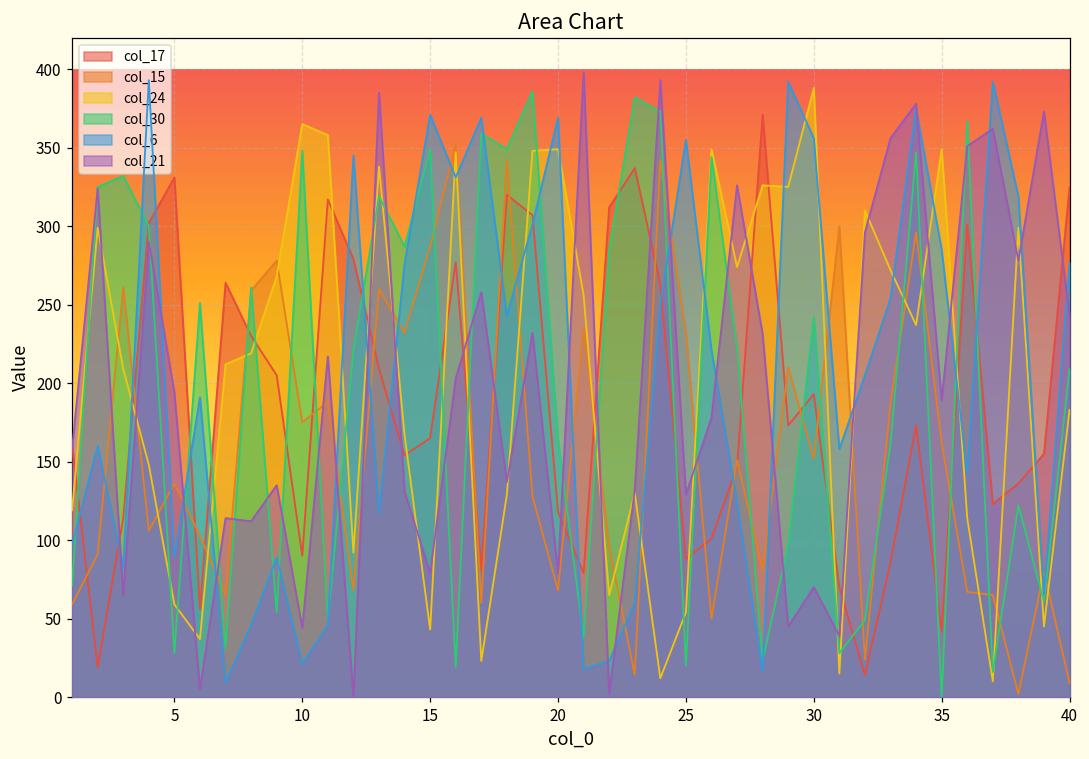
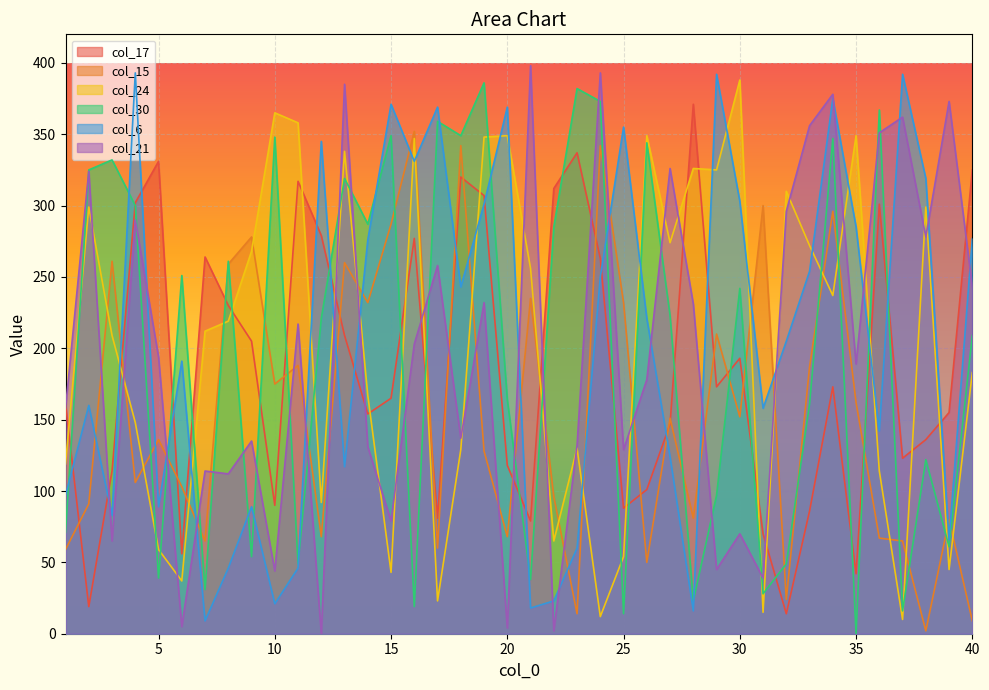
  {
    "col_24": {
      "5": 59,
      "10": 365,
      "15": 43,
      "20": 349,
      "25": 54,
      "30": 388,
      "35": 349,
      "40": 183
    },
    "col_30": {
-     "5": 28,
+     "5": 39,
      "10": 348,
      "15": 349,
      "20": 164,
-     "25": 20,
+     "25": 14,
      "30": 242,
      "35": 0,
      "40": 209
    },
    "col_6": {
      "5": 89,
      "10": 21,
      "15": 371,
      "20": 369,
      "25": 355,
-     "30": 356,
+     "30": 303,
      "35": 285,
      "40": 277
    },
    "col_21": {
      "5": 194,
      "10": 44,
      "15": 79,
-     "20": 79,
+     "20": 4,
      "25": 129,
      "30": 70,
      "35": 189,
      "40": 243
    }
  }
